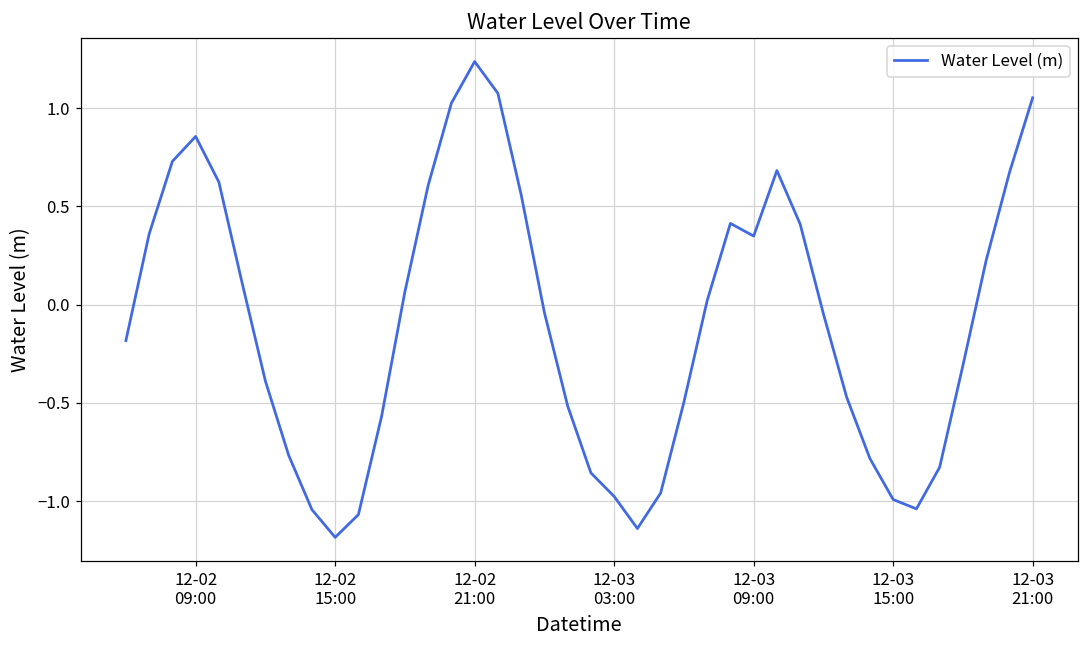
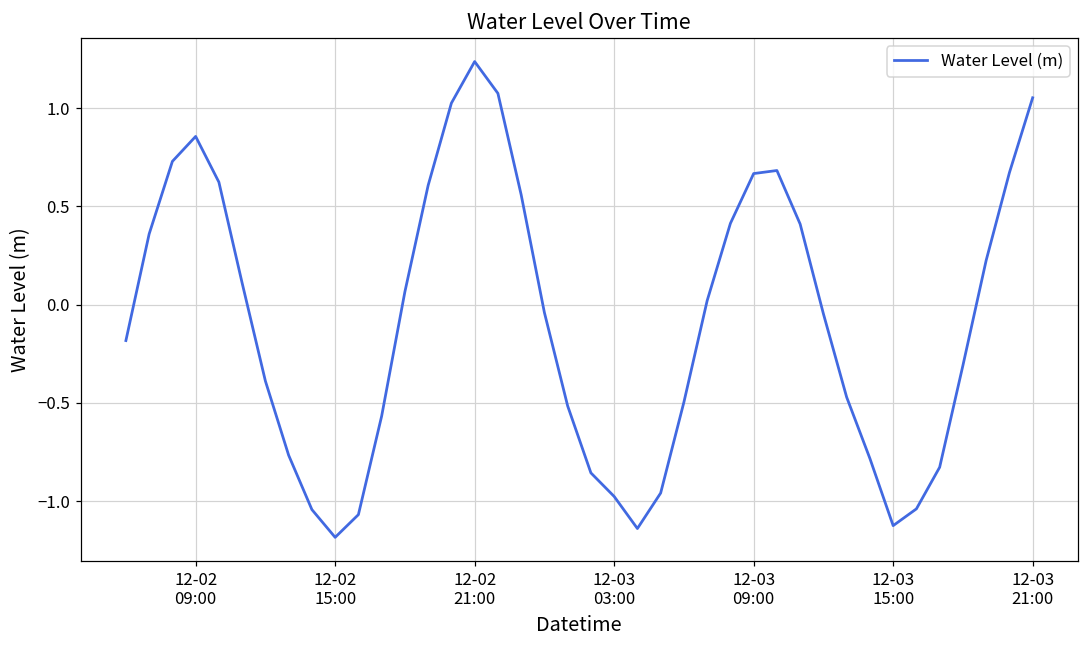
  {
    "12-02 09:00": 0.86,
    "12-02 15:00": -1.19,
    "12-02 21:00": 1.24,
    "12-03 03:00": -0.98,
-   "12-03 09:00": 0.35,
-   "12-03 15:00": -0.99,
+   "12-03 09:00": 0.67,
+   "12-03 15:00": -1.13,
    "12-03 21:00": 1.05
  }
